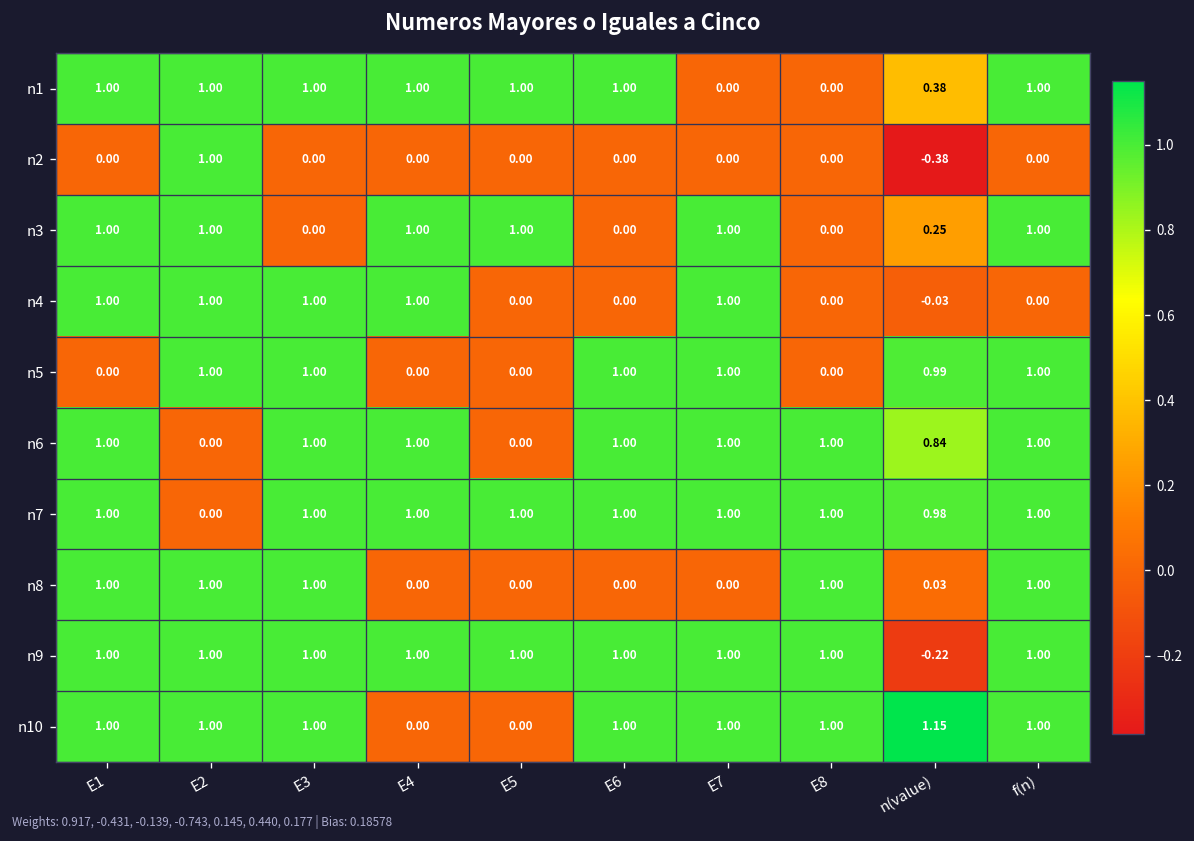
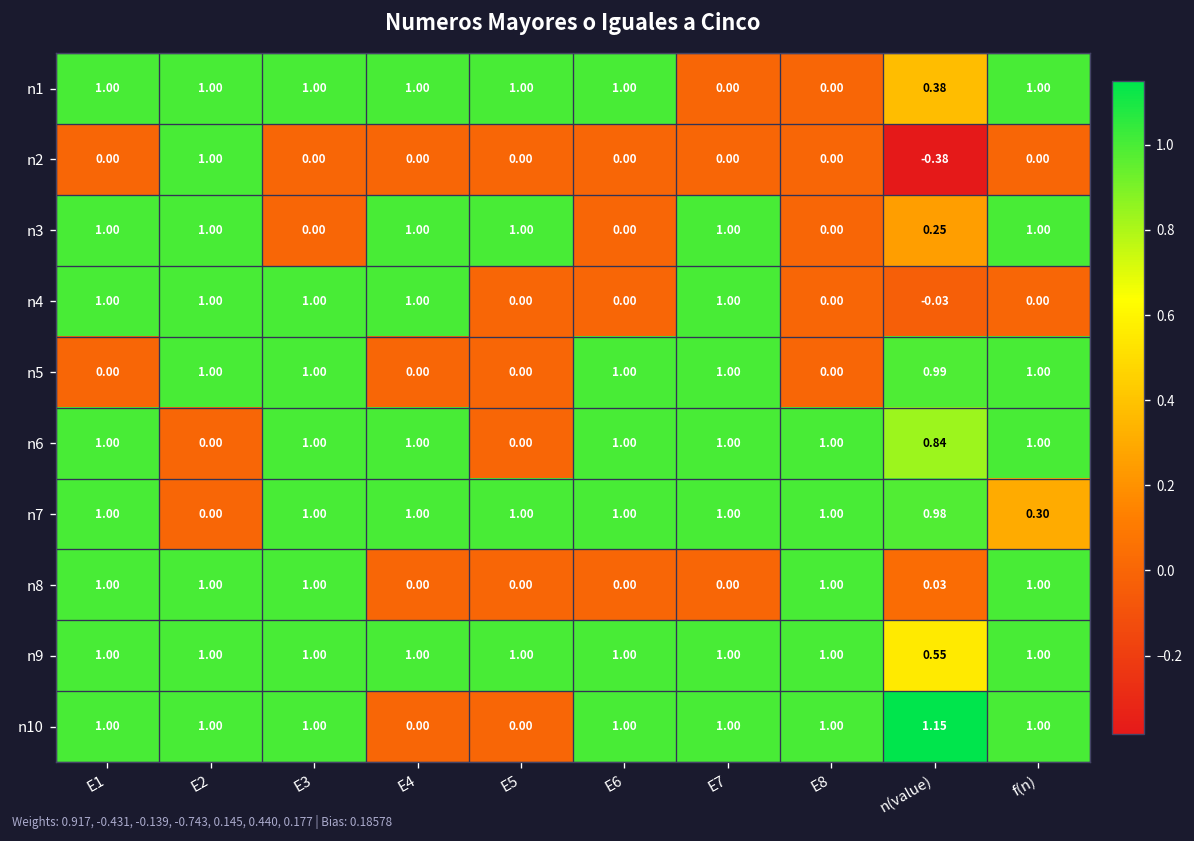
  {
    "n1": {
      "E1": 1.00,
      "E2": 1.00,
      "E3": 1.00,
      "E4": 1.00,
      "E5": 1.00,
      "E6": 1.00,
      "E7": 0.00,
      "E8": 0.00,
      "n(value)": 0.38,
      "f(n)": 1.00
    },
    "n2": {
      "E1": 0.00,
      "E2": 1.00,
      "E3": 0.00,
      "E4": 0.00,
      "E5": 0.00,
      "E6": 0.00,
      "E7": 0.00,
      "E8": 0.00,
      "n(value)": -0.38,
      "f(n)": 0.00
    },
    "n3": {
      "E1": 1.00,
      "E2": 1.00,
      "E3": 0.00,
      "E4": 1.00,
      "E5": 1.00,
      "E6": 0.00,
      "E7": 1.00,
      "E8": 0.00,
      "n(value)": 0.25,
      "f(n)": 1.00
    },
    "n4": {
      "E1": 1.00,
      "E2": 1.00,
      "E3": 1.00,
      "E4": 1.00,
      "E5": 0.00,
      "E6": 0.00,
      "E7": 1.00,
      "E8": 0.00,
      "n(value)": -0.03,
      "f(n)": 0.00
    },
    "n5": {
      "E1": 0.00,
      "E2": 1.00,
      "E3": 1.00,
      "E4": 0.00,
      "E5": 0.00,
      "E6": 1.00,
      "E7": 1.00,
      "E8": 0.00,
      "n(value)": 0.99,
      "f(n)": 1.00
    },
    "n6": {
      "E1": 1.00,
      "E2": 0.00,
      "E3": 1.00,
      "E4": 1.00,
      "E5": 0.00,
      "E6": 1.00,
      "E7": 1.00,
      "E8": 1.00,
      "n(value)": 0.84,
      "f(n)": 1.00
    },
    "n7": {
      "E1": 1.00,
      "E2": 0.00,
      "E3": 1.00,
      "E4": 1.00,
      "E5": 1.00,
      "E6": 1.00,
      "E7": 1.00,
      "E8": 1.00,
      "n(value)": 0.98,
-     "f(n)": 1.00
+     "f(n)": 0.30
    },
    "n8": {
      "E1": 1.00,
      "E2": 1.00,
      "E3": 1.00,
      "E4": 0.00,
      "E5": 0.00,
      "E6": 0.00,
      "E7": 0.00,
      "E8": 1.00,
      "n(value)": 0.03,
      "f(n)": 1.00
    },
    "n9": {
      "E1": 1.00,
      "E2": 1.00,
      "E3": 1.00,
      "E4": 1.00,
      "E5": 1.00,
      "E6": 1.00,
      "E7": 1.00,
      "E8": 1.00,
-     "n(value)": -0.22,
+     "n(value)": 0.55,
      "f(n)": 1.00
    },
    "n10": {
      "E1": 1.00,
      "E2": 1.00,
      "E3": 1.00,
      "E4": 0.00,
      "E5": 0.00,
      "E6": 1.00,
      "E7": 1.00,
      "E8": 1.00,
      "n(value)": 1.15,
      "f(n)": 1.00
    }
  }
